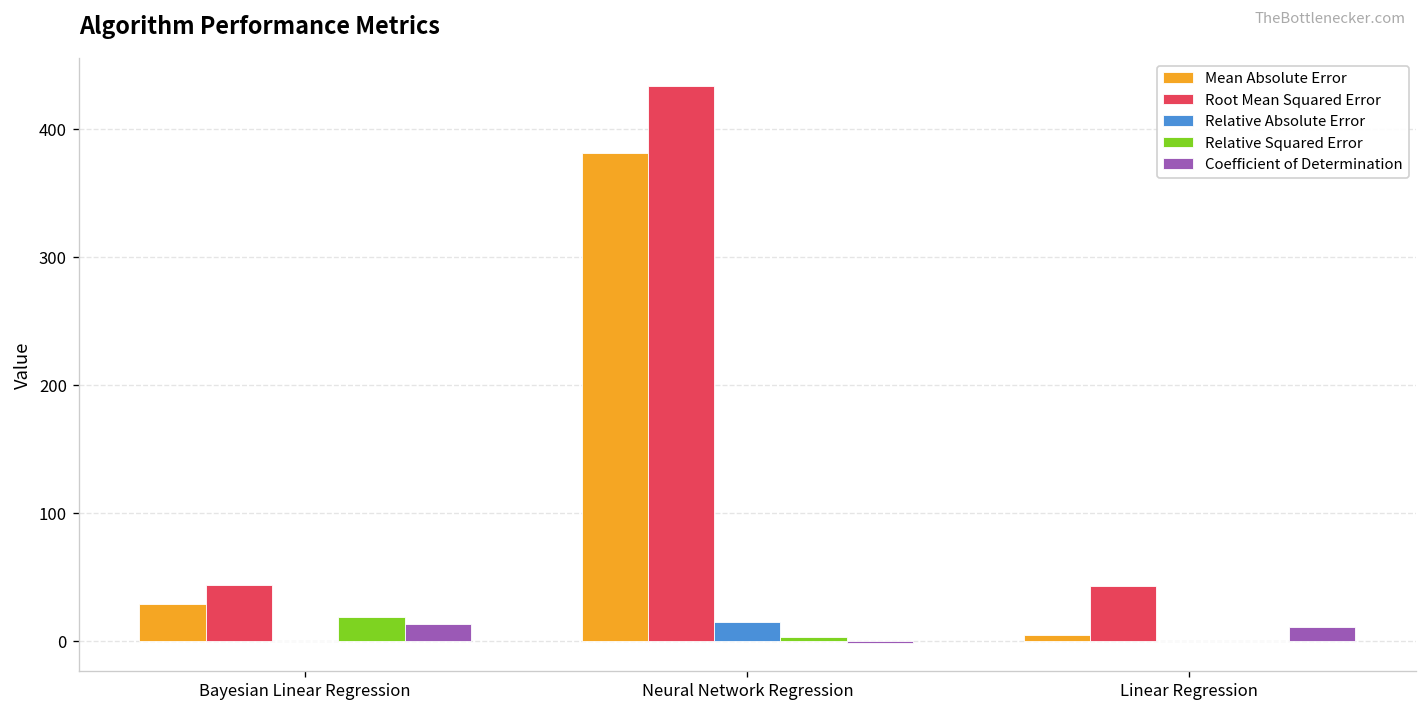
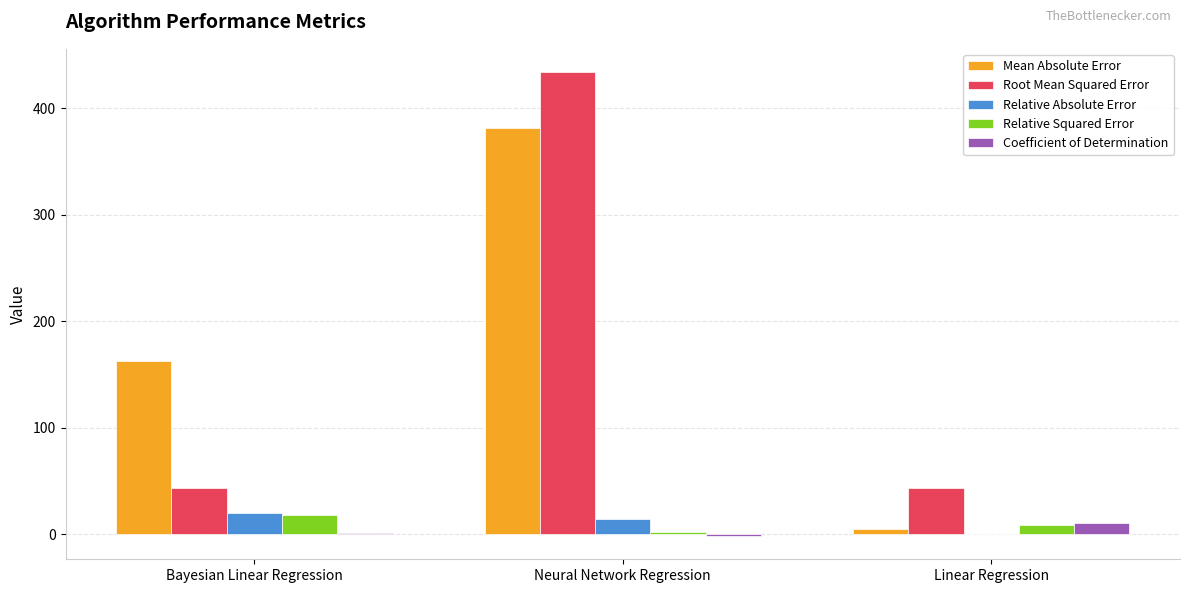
  {
    "Mean Absolute Error": {
-     "Bayesian Linear Regression": 29,
+     "Bayesian Linear Regression": 163,
      "Neural Network Regression": 382,
      "Linear Regression": 5
    },
    "Root Mean Squared Error": {
      "Bayesian Linear Regression": 43,
      "Neural Network Regression": 434,
      "Linear Regression": 43
    },
    "Relative Absolute Error": {
-     "Bayesian Linear Regression": 0,
+     "Bayesian Linear Regression": 20,
      "Neural Network Regression": 15
    },
    "Relative Squared Error": {
      "Bayesian Linear Regression": 18,
      "Neural Network Regression": 3,
-     "Linear Regression": 0
+     "Linear Regression": 9
    },
    "Coefficient of Determination": {
-     "Bayesian Linear Regression": 13,
+     "Bayesian Linear Regression": 1,
      "Linear Regression": 11
    }
  }
